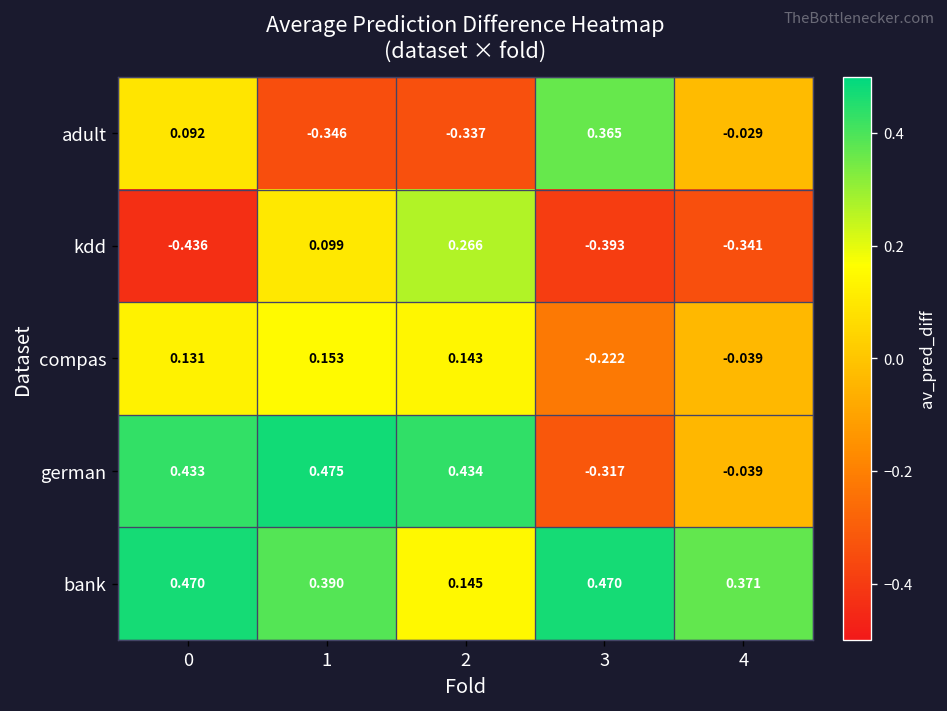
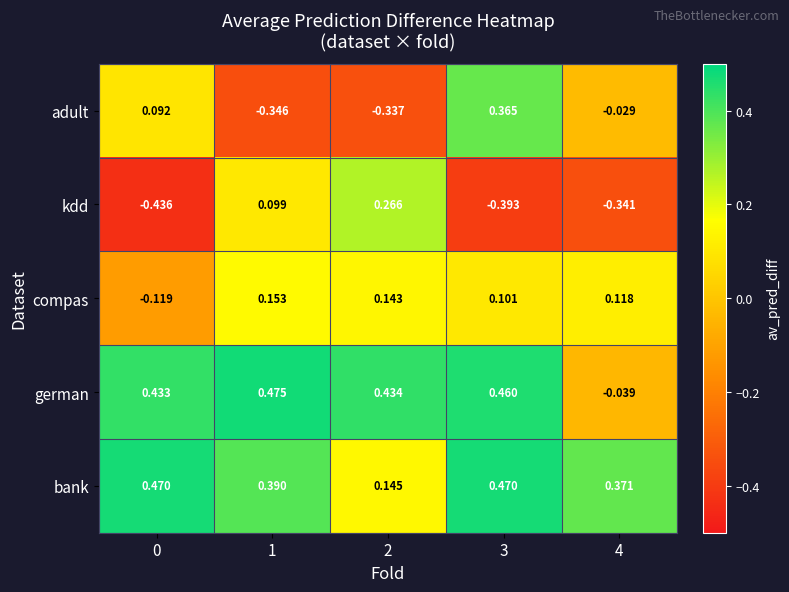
  {
    "adult": {
      "0": 0.092,
      "1": -0.346,
      "2": -0.337,
      "3": 0.365,
      "4": -0.029
    },
    "kdd": {
      "0": -0.436,
      "1": 0.099,
      "2": 0.266,
      "3": -0.393,
      "4": -0.341
    },
    "compas": {
-     "0": 0.131,
+     "0": -0.119,
      "1": 0.153,
      "2": 0.143,
-     "3": -0.222,
-     "4": -0.039
+     "3": 0.101,
+     "4": 0.118
    },
    "german": {
      "0": 0.433,
      "1": 0.475,
      "2": 0.434,
-     "3": -0.317,
+     "3": 0.460,
      "4": -0.039
    },
    "bank": {
      "0": 0.470,
      "1": 0.390,
      "2": 0.145,
      "3": 0.470,
      "4": 0.371
    }
  }
